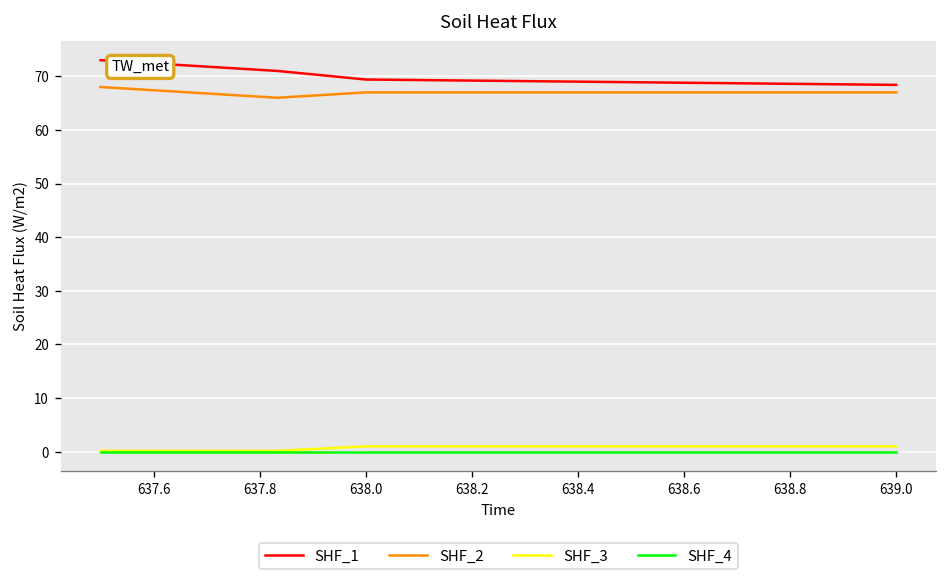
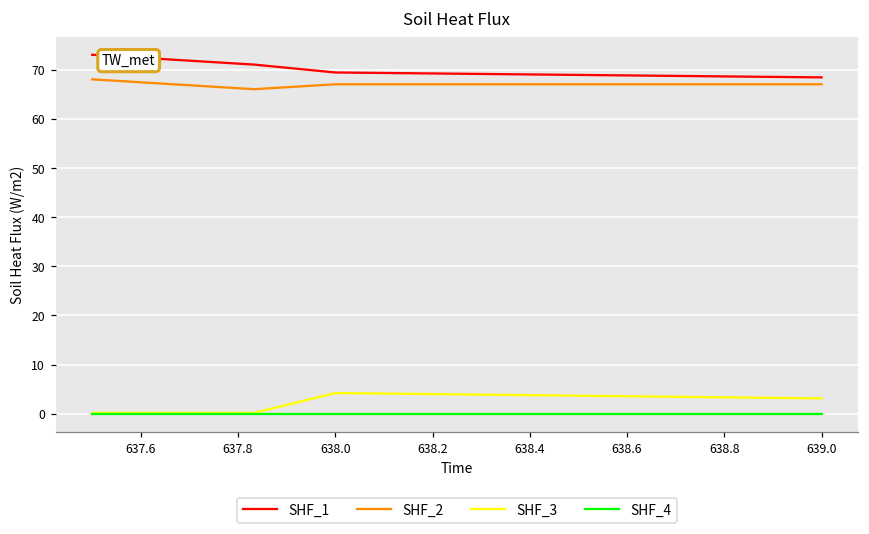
  {
    "SHF_1": {
      "638.0": 69,
      "639.0": 68
    },
    "SHF_2": {
      "638.0": 67,
      "639.0": 67
    },
    "SHF_3": {
-     "638.0": 1,
-     "639.0": 1
+     "638.0": 4,
+     "639.0": 3
    },
    "SHF_4": {
      "638.0": 0,
      "639.0": 0
    }
  }
